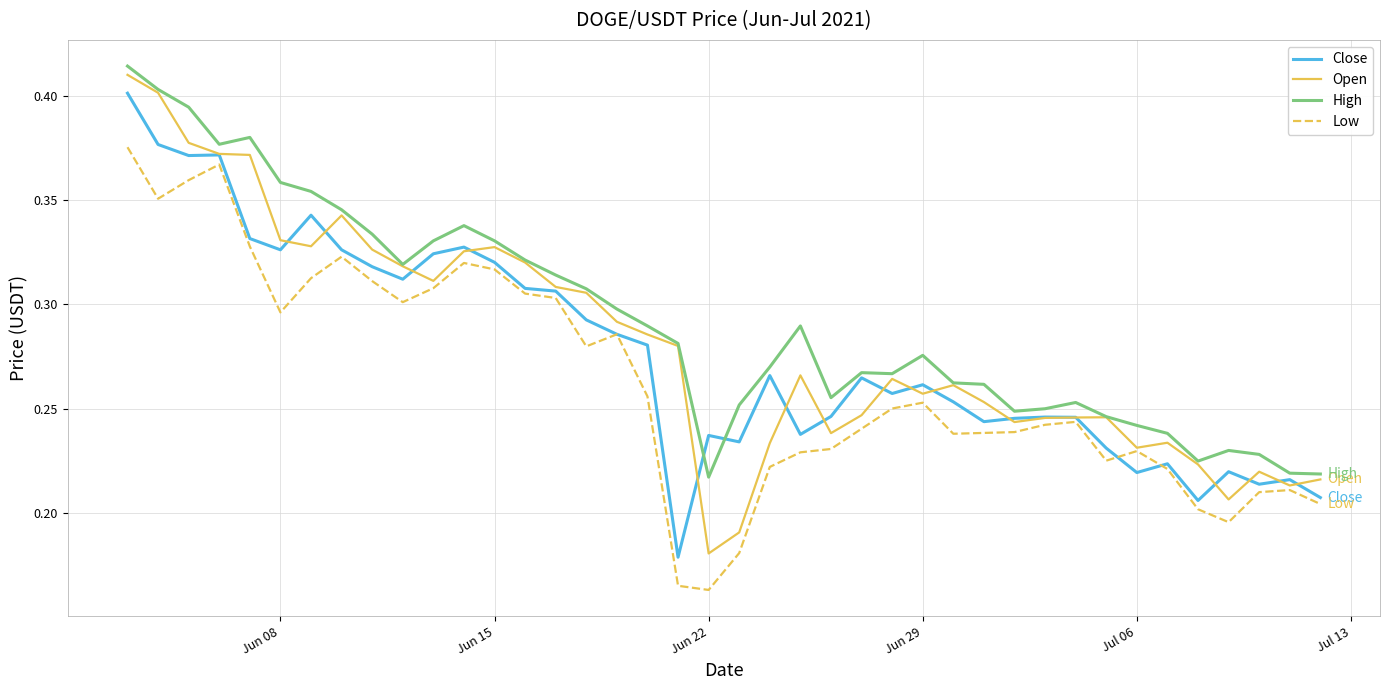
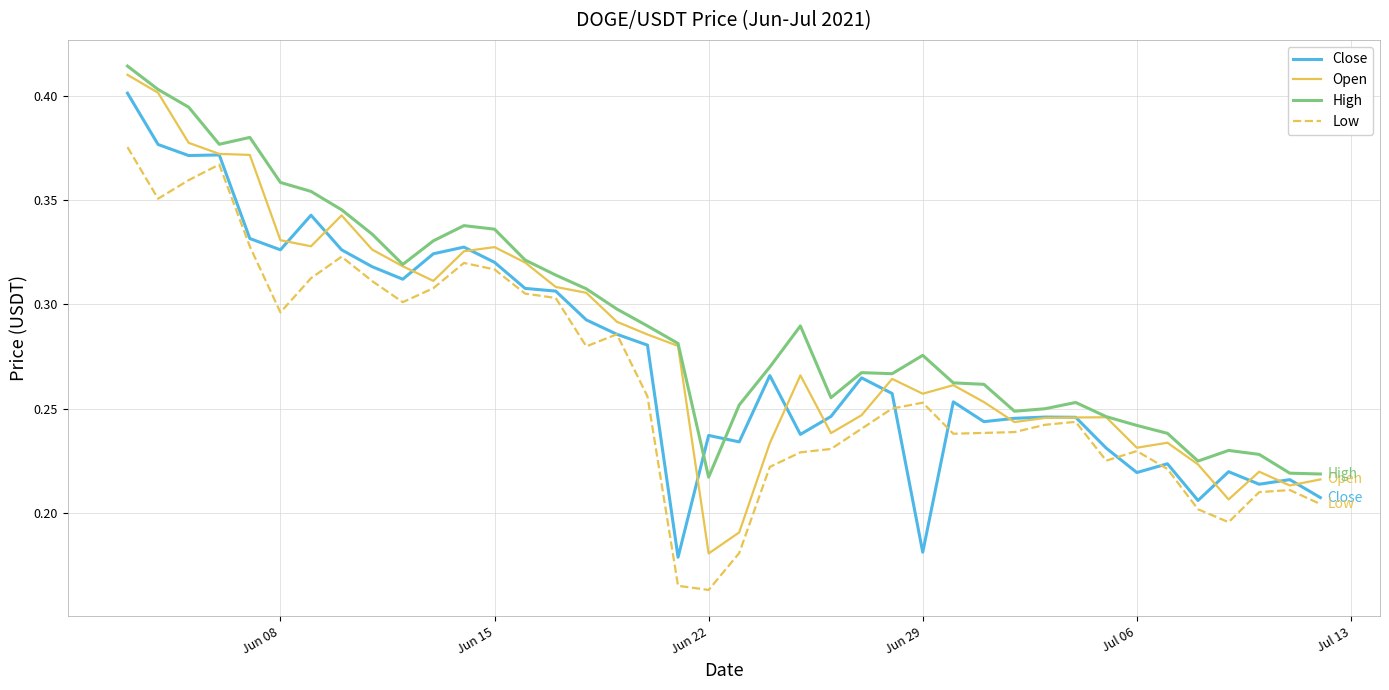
  {
    "Close": {
      "Jun 08": 0.326,
      "Jun 15": 0.320,
      "Jun 22": 0.237,
-     "Jun 29": 0.261,
+     "Jun 29": 0.181,
      "Jul 06": 0.219
    },
    "High": {
      "Jun 08": 0.358,
-     "Jun 15": 0.330,
+     "Jun 15": 0.336,
      "Jun 22": 0.217,
      "Jun 29": 0.276,
      "Jul 06": 0.242
    }
  }
